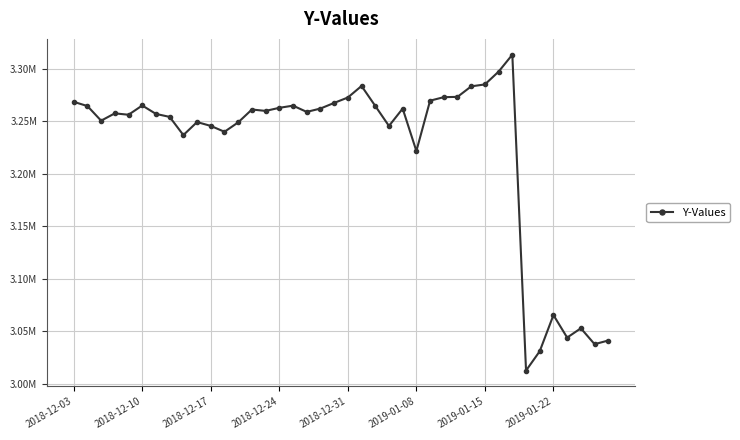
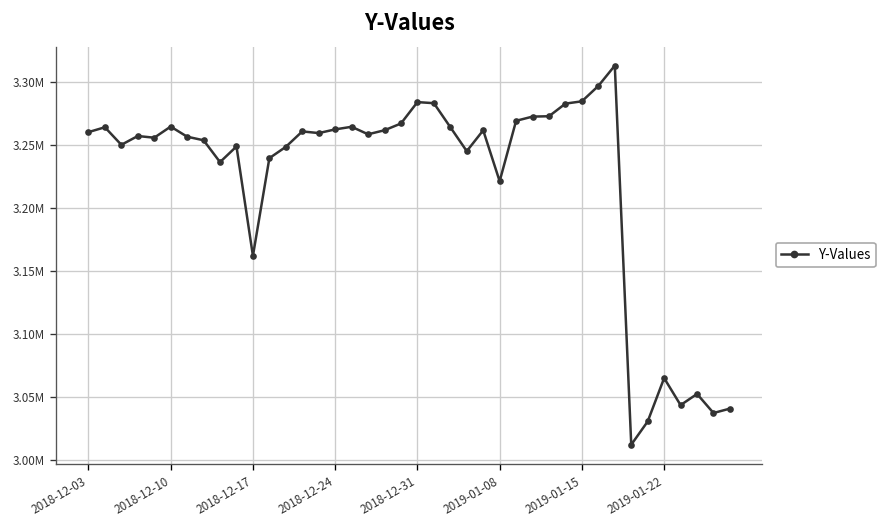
  {
-   "2018-12-03": 3268000,
+   "2018-12-03": 3261000,
    "2018-12-10": 3265000,
-   "2018-12-17": 3245000,
+   "2018-12-17": 3162000,
    "2018-12-24": 3263000,
-   "2018-12-31": 3273000,
+   "2018-12-31": 3284000,
    "2019-01-08": 3222000,
    "2019-01-15": 3285000,
    "2019-01-22": 3065000
  }
